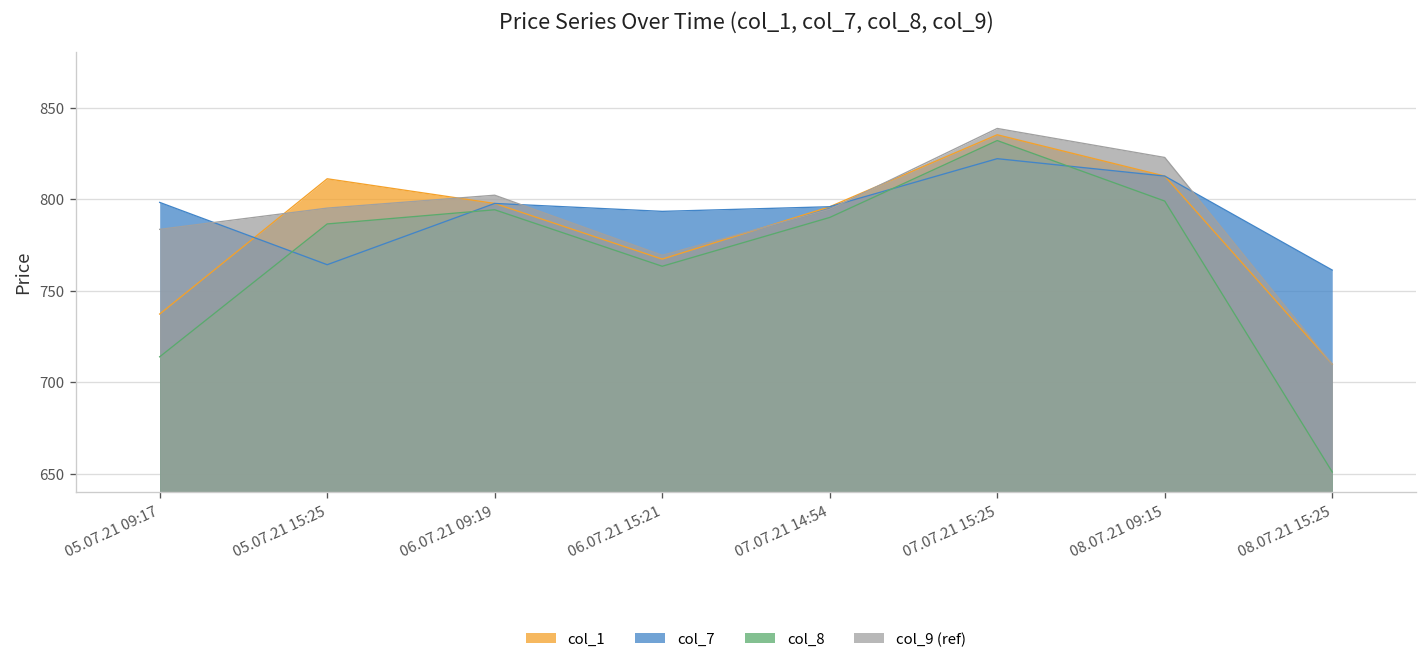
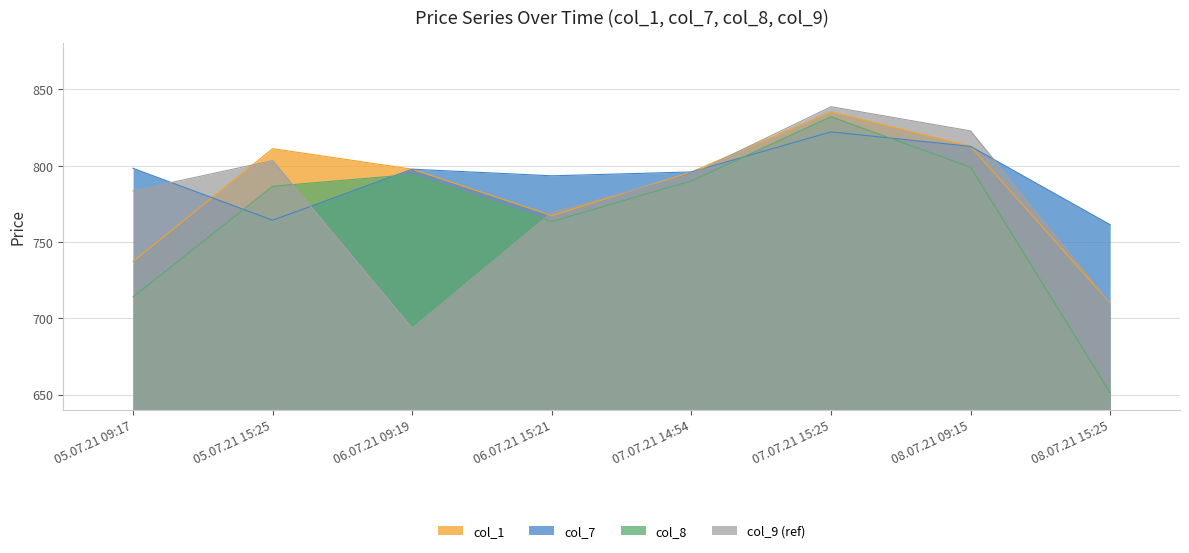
  {
    "col_1": {
      "05.07.21 09:17": 737,
      "05.07.21 15:25": 811,
      "06.07.21 15:21": 767,
      "07.07.21 15:25": 835
    },
    "col_7": {
      "05.07.21 09:17": 798,
      "05.07.21 15:25": 764,
      "06.07.21 15:21": 793,
      "07.07.21 15:25": 822,
      "08.07.21 15:25": 761
    },
    "col_8": {
      "05.07.21 09:17": 714,
      "05.07.21 15:25": 786,
      "06.07.21 09:19": 794,
      "06.07.21 15:21": 763,
      "07.07.21 14:54": 790,
      "07.07.21 15:25": 832,
      "08.07.21 09:15": 799,
      "08.07.21 15:25": 651
    },
    "col_9 (ref)": {
      "05.07.21 09:17": 784,
-     "05.07.21 15:25": 795,
-     "06.07.21 09:19": 802,
+     "05.07.21 15:25": 803,
+     "06.07.21 09:19": 694,
      "06.07.21 15:21": 769,
      "07.07.21 15:25": 839,
      "08.07.21 09:15": 823
    }
  }
